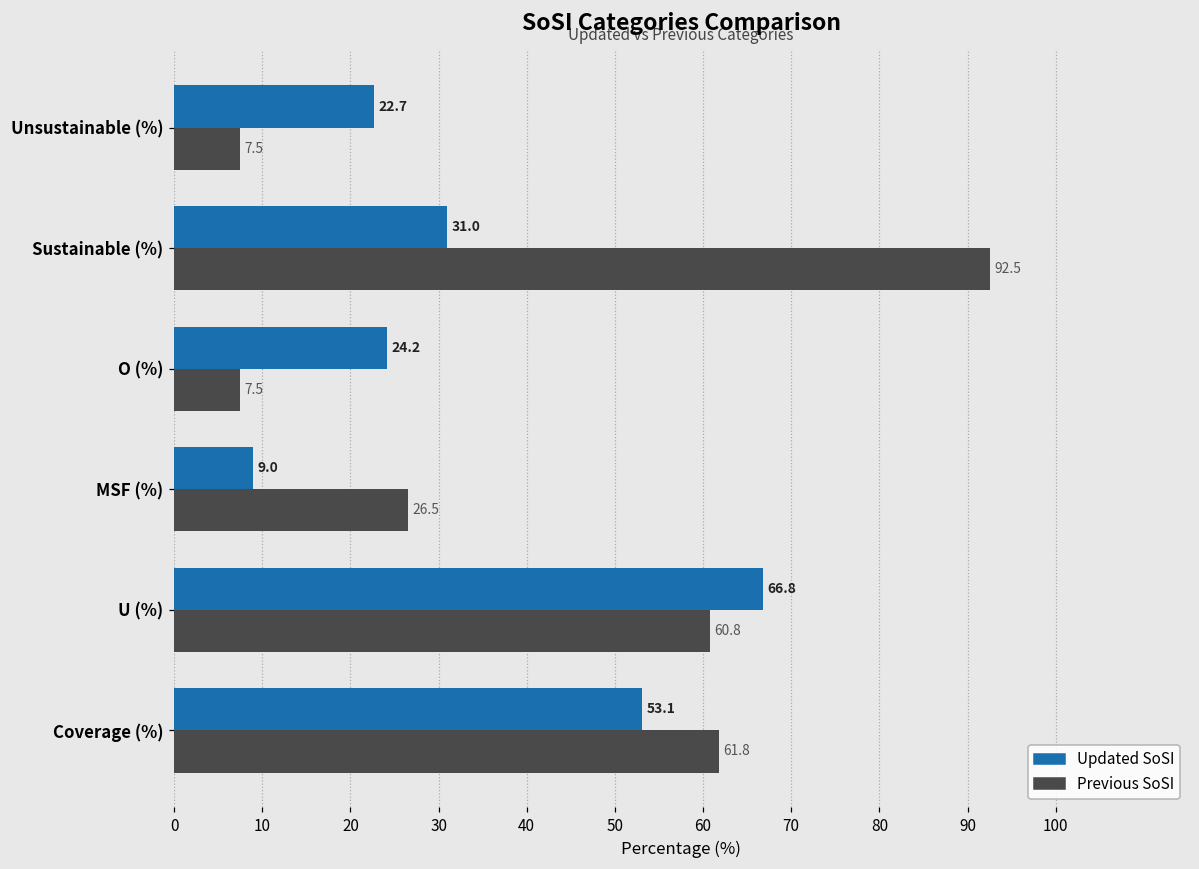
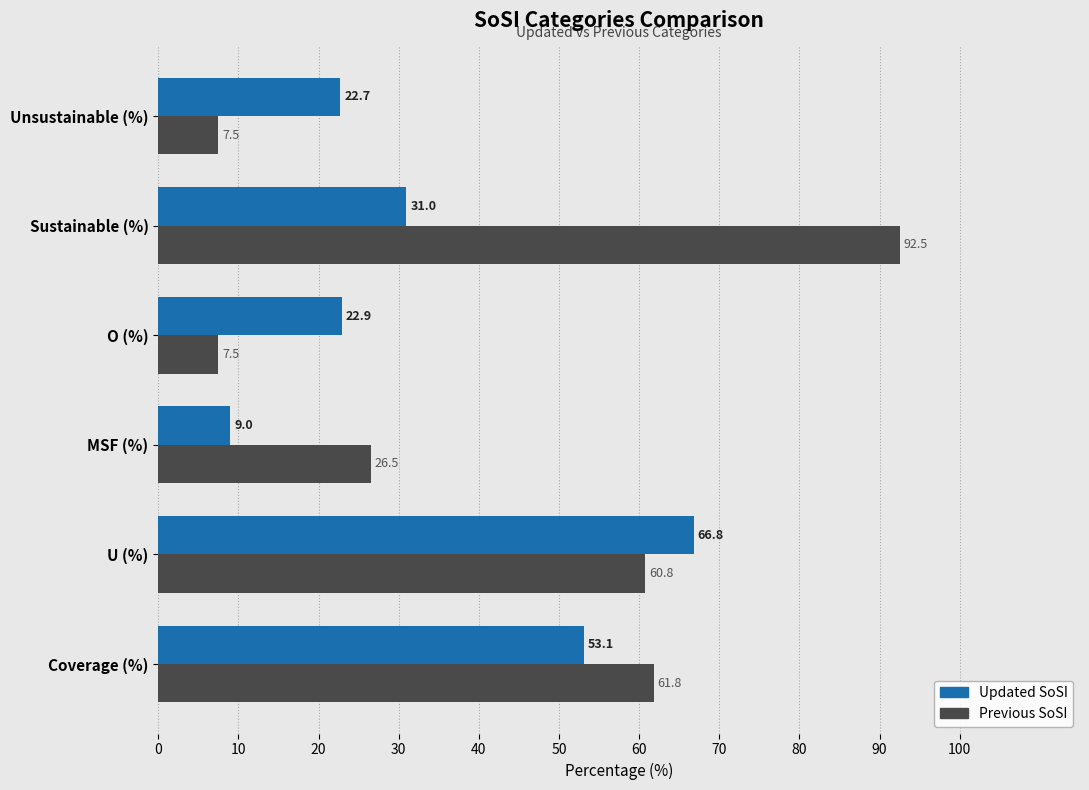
  {
    "Updated SoSI": {
      "Unsustainable (%)": 22.7,
      "Sustainable (%)": 31.0,
-     "O (%)": 24.2,
+     "O (%)": 22.9,
      "MSF (%)": 9.0,
      "U (%)": 66.8,
      "Coverage (%)": 53.1
    },
    "Previous SoSI": {
      "Unsustainable (%)": 7.5,
      "Sustainable (%)": 92.5,
      "O (%)": 7.5,
      "MSF (%)": 26.5,
      "U (%)": 60.8,
      "Coverage (%)": 61.8
    }
  }
